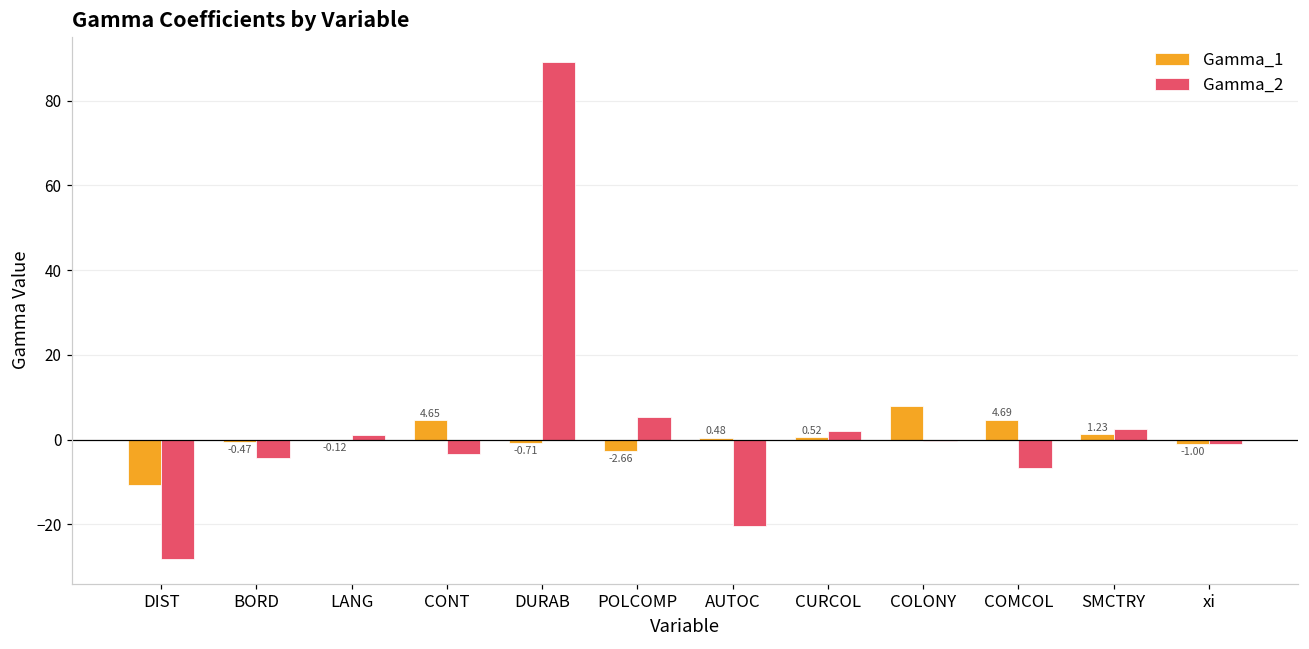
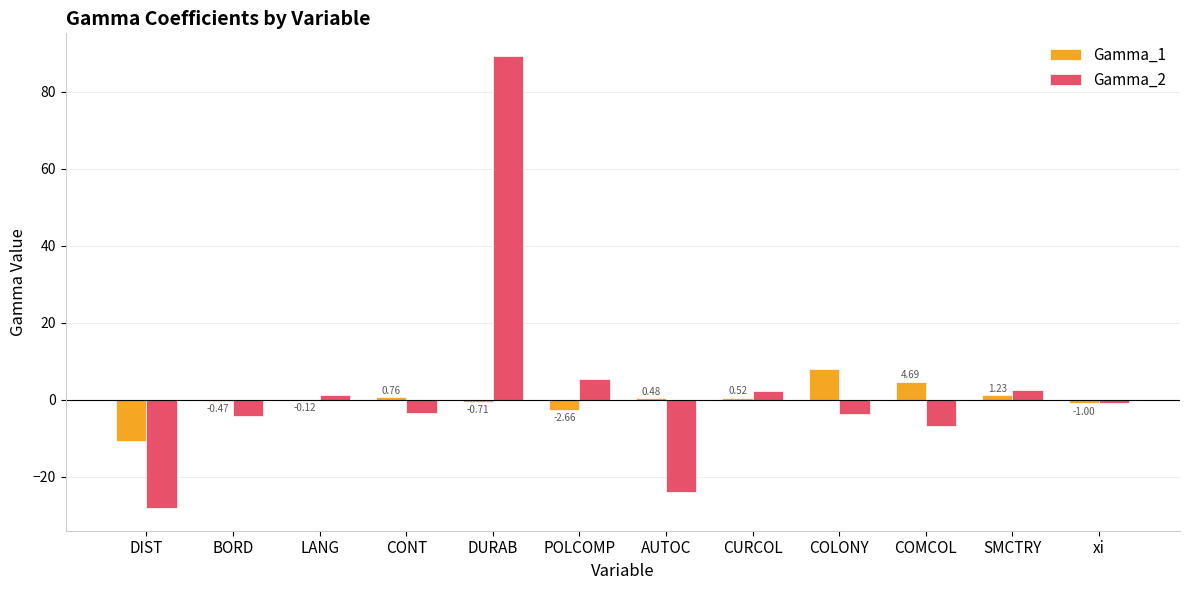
  {
    "Gamma_1": {
      "BORD": -0.47,
      "LANG": -0.12,
-     "CONT": 4.65,
+     "CONT": 0.76,
      "DURAB": -0.71,
      "POLCOMP": -2.66,
      "AUTOC": 0.48,
      "CURCOL": 0.52,
      "COMCOL": 4.69,
      "SMCTRY": 1.23,
      "xi": -1.00
    },
    "Gamma_2": {
      "DIST": -28,
      "BORD": -4,
      "LANG": 1,
      "CONT": -3,
      "DURAB": 89,
      "POLCOMP": 5,
-     "AUTOC": -20,
+     "AUTOC": -24,
      "CURCOL": 2,
-     "COLONY": 0,
+     "COLONY": -4,
      "COMCOL": -7,
      "SMCTRY": 2
    }
  }
